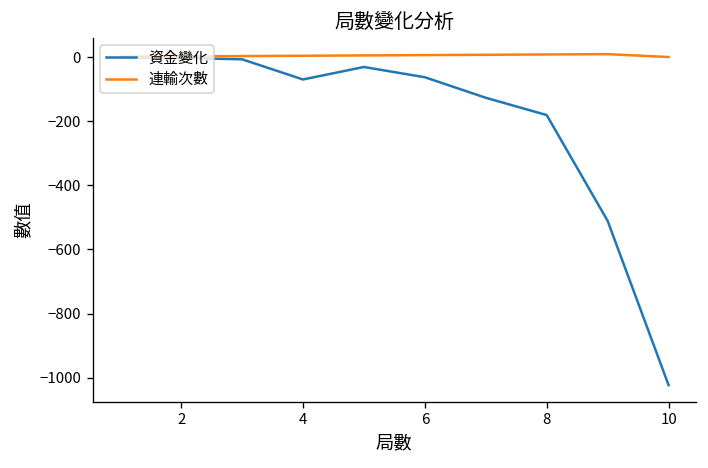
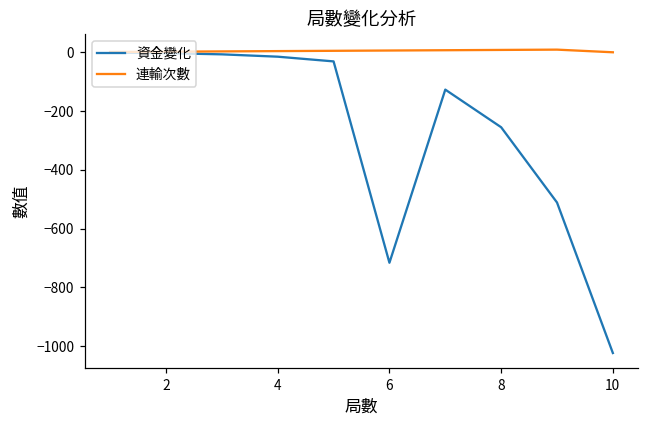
  {
    "資金變化": {
-     "4": -70,
-     "6": -60,
-     "8": -180,
+     "4": -20,
+     "6": -720,
+     "8": -260,
      "10": -1020
    },
    "連輸次數": {
      "4": 0,
      "6": 10,
      "8": 10,
      "10": 0
    }
  }
